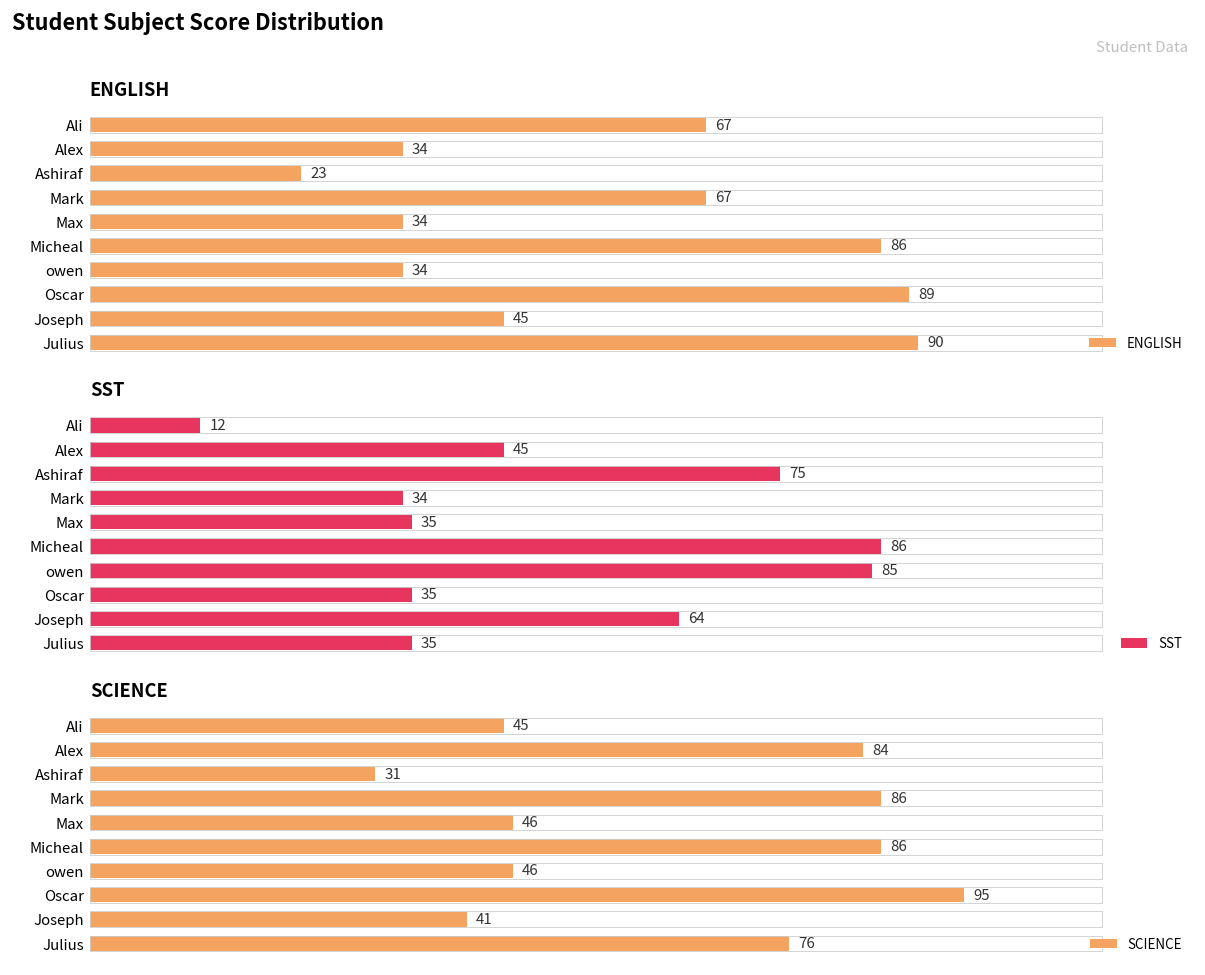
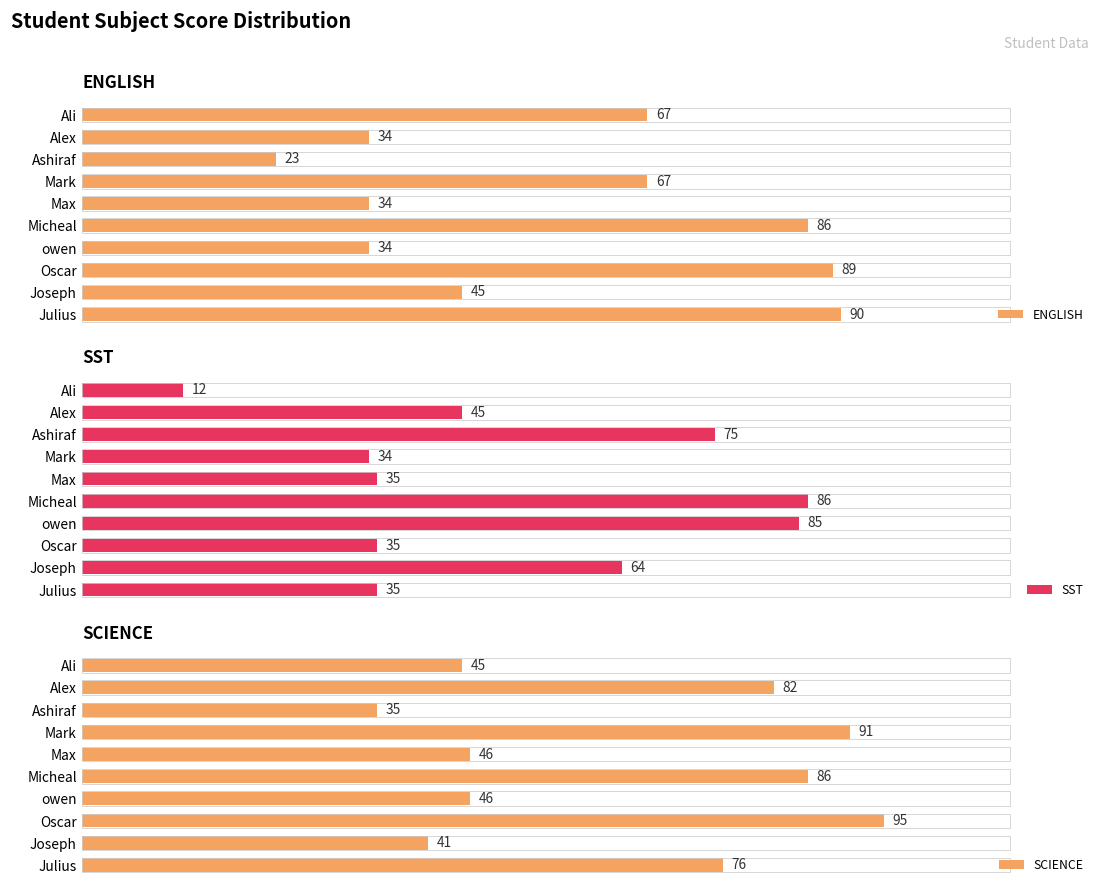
  {
    "SCIENCE": {
      "SCIENCE": {
-       "Alex": 84,
-       "Ashiraf": 31,
-       "Mark": 86
+       "Alex": 82,
+       "Ashiraf": 35,
+       "Mark": 91
      }
    }
  }
